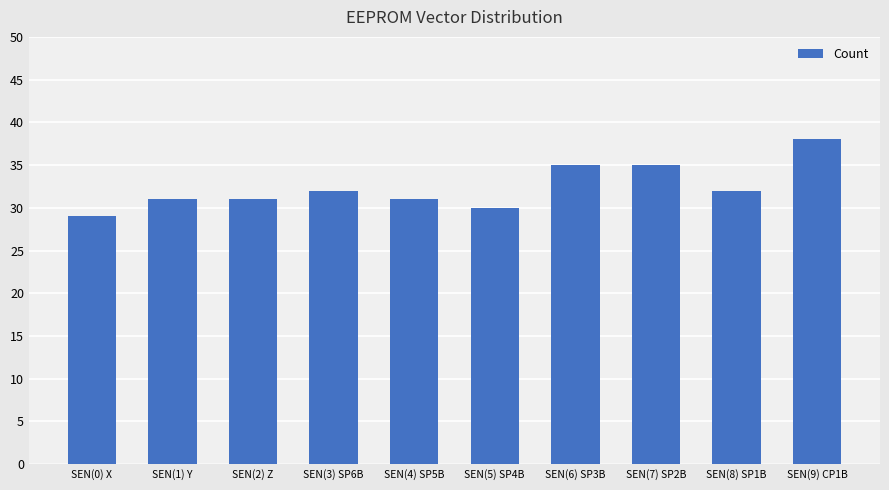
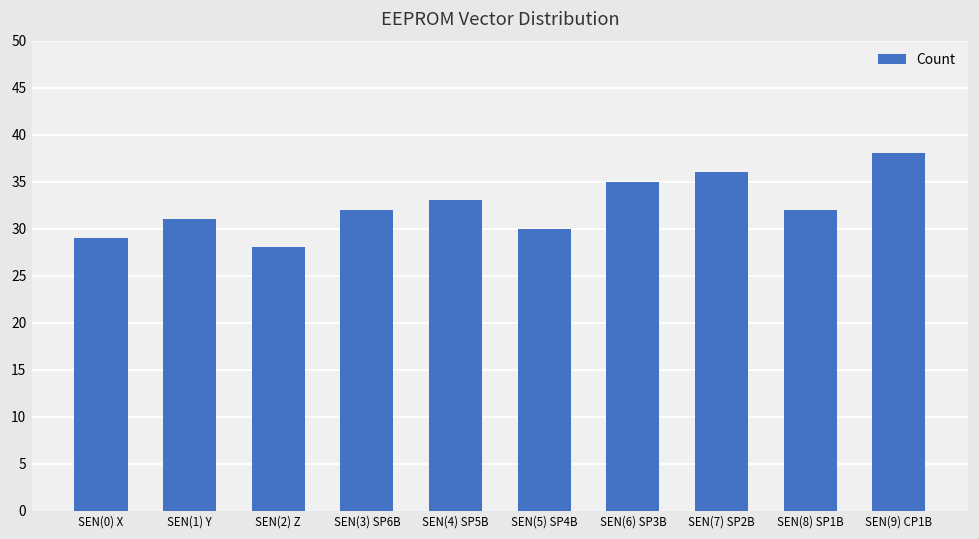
  {
    "SEN(0) X": 29,
    "SEN(1) Y": 31,
-   "SEN(2) Z": 31,
+   "SEN(2) Z": 28,
    "SEN(3) SP6B": 32,
-   "SEN(4) SP5B": 31,
+   "SEN(4) SP5B": 33,
    "SEN(5) SP4B": 30,
    "SEN(6) SP3B": 35,
-   "SEN(7) SP2B": 35,
+   "SEN(7) SP2B": 36,
    "SEN(8) SP1B": 32,
    "SEN(9) CP1B": 38
  }
